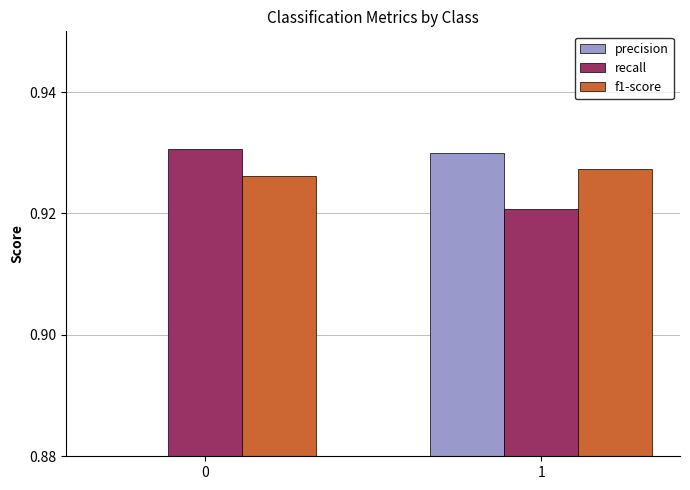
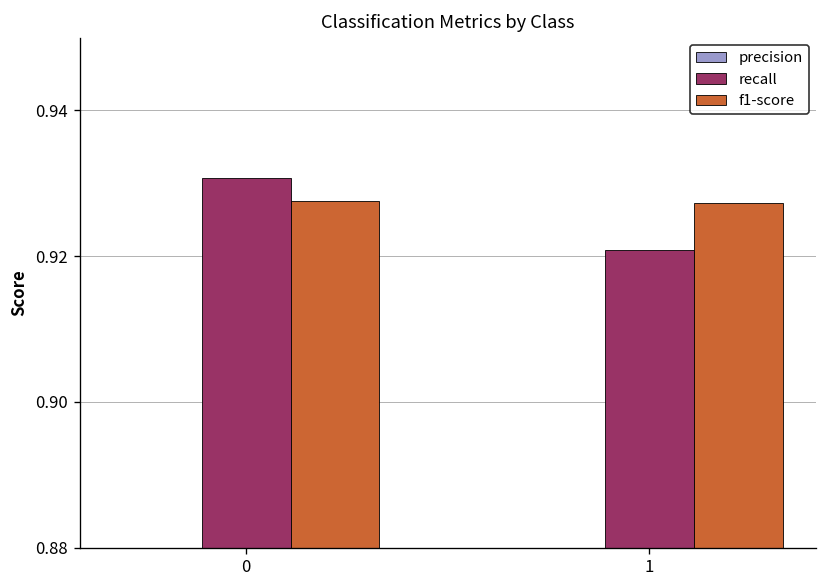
  {
    "precision": {
-     "1": 0.93
+     "1": 0.88
    },
    "recall": {
      "0": 0.931,
      "1": 0.921
    },
    "f1-score": {
-     "0": 0.926,
+     "0": 0.928,
      "1": 0.927
    }
  }
